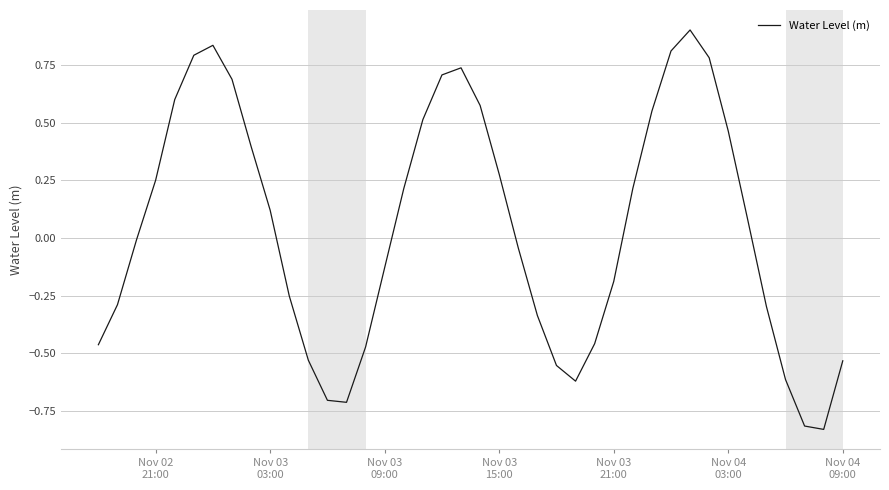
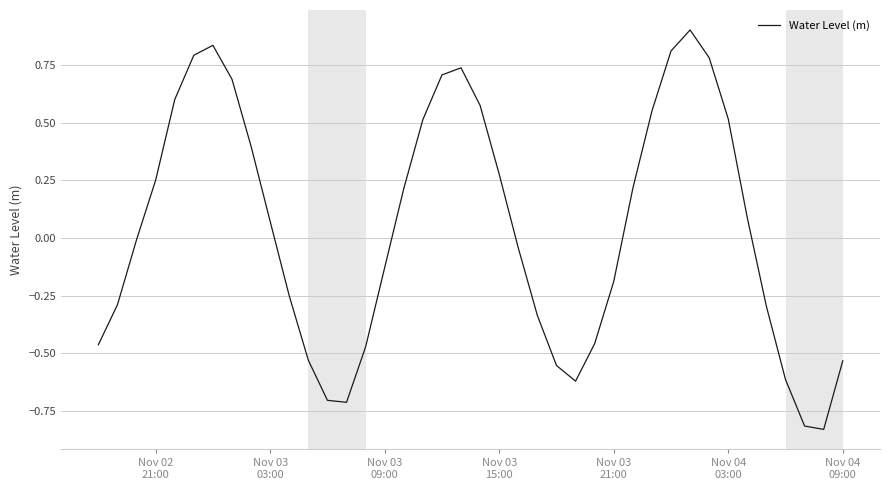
  {
    "Nov 02 21:00": 0.25,
-   "Nov 03 03:00": 0.12,
+   "Nov 03 03:00": 0.07,
    "Nov 03 09:00": -0.13,
    "Nov 03 15:00": 0.28,
    "Nov 03 21:00": -0.19,
-   "Nov 04 03:00": 0.46,
+   "Nov 04 03:00": 0.52,
    "Nov 04 09:00": -0.53
  }
